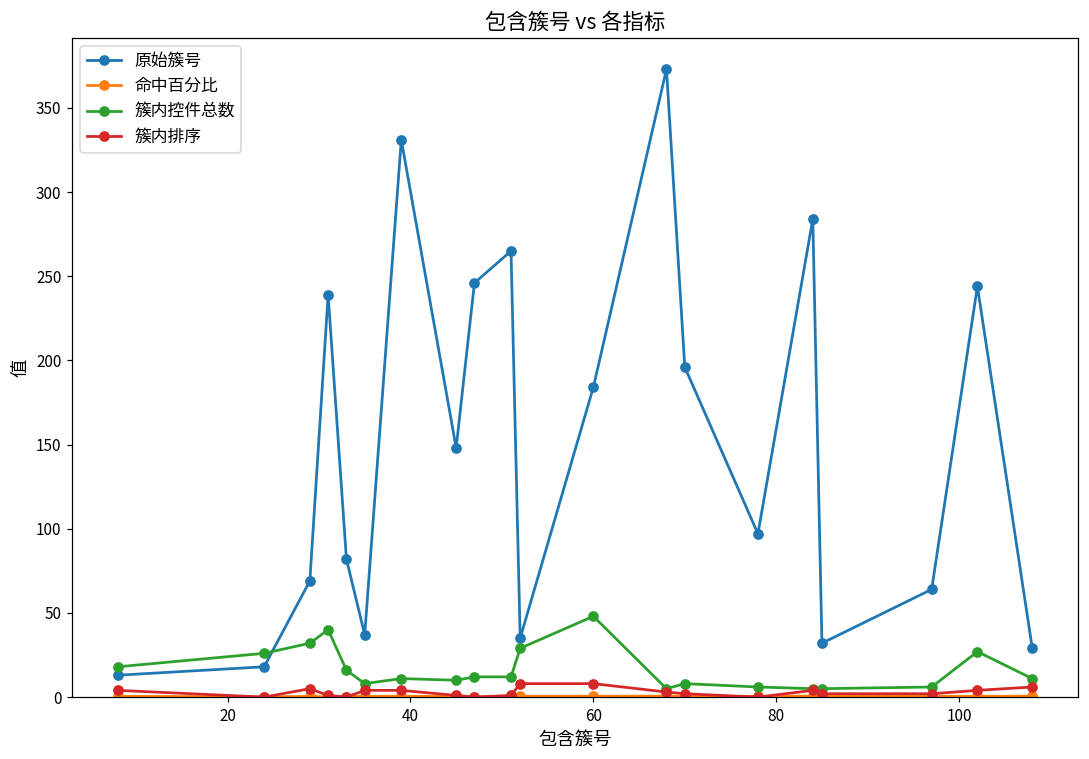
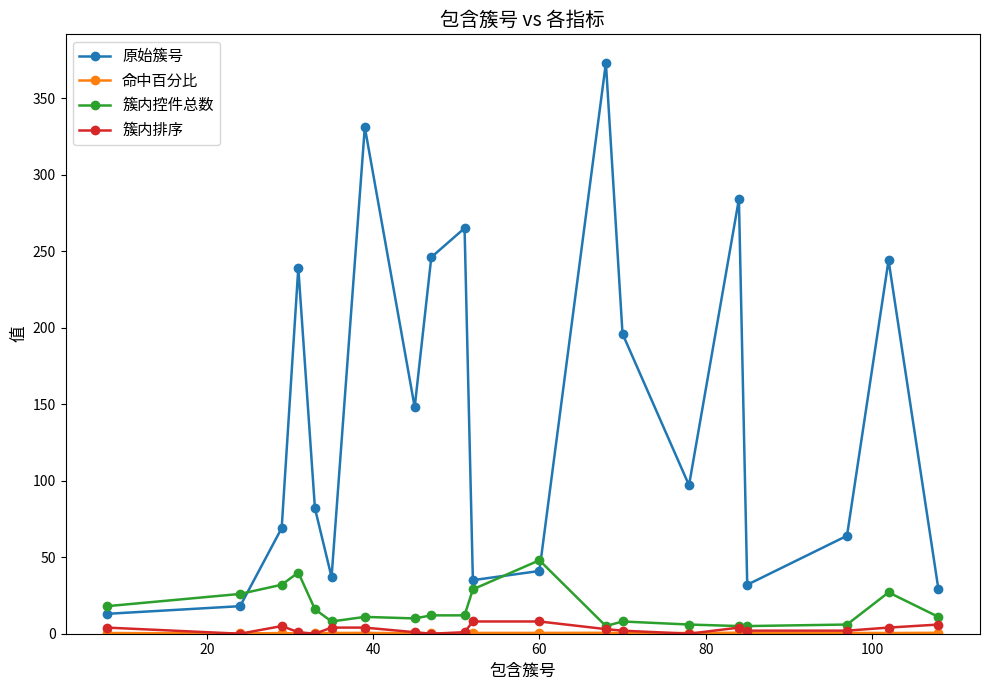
  {
    "原始簇号": {
-     "60": 184
+     "60": 41
    },
    "命中百分比": {
      "60": 1
    },
    "簇内控件总数": {
      "60": 48
    },
    "簇内排序": {
      "60": 8
    }
  }
